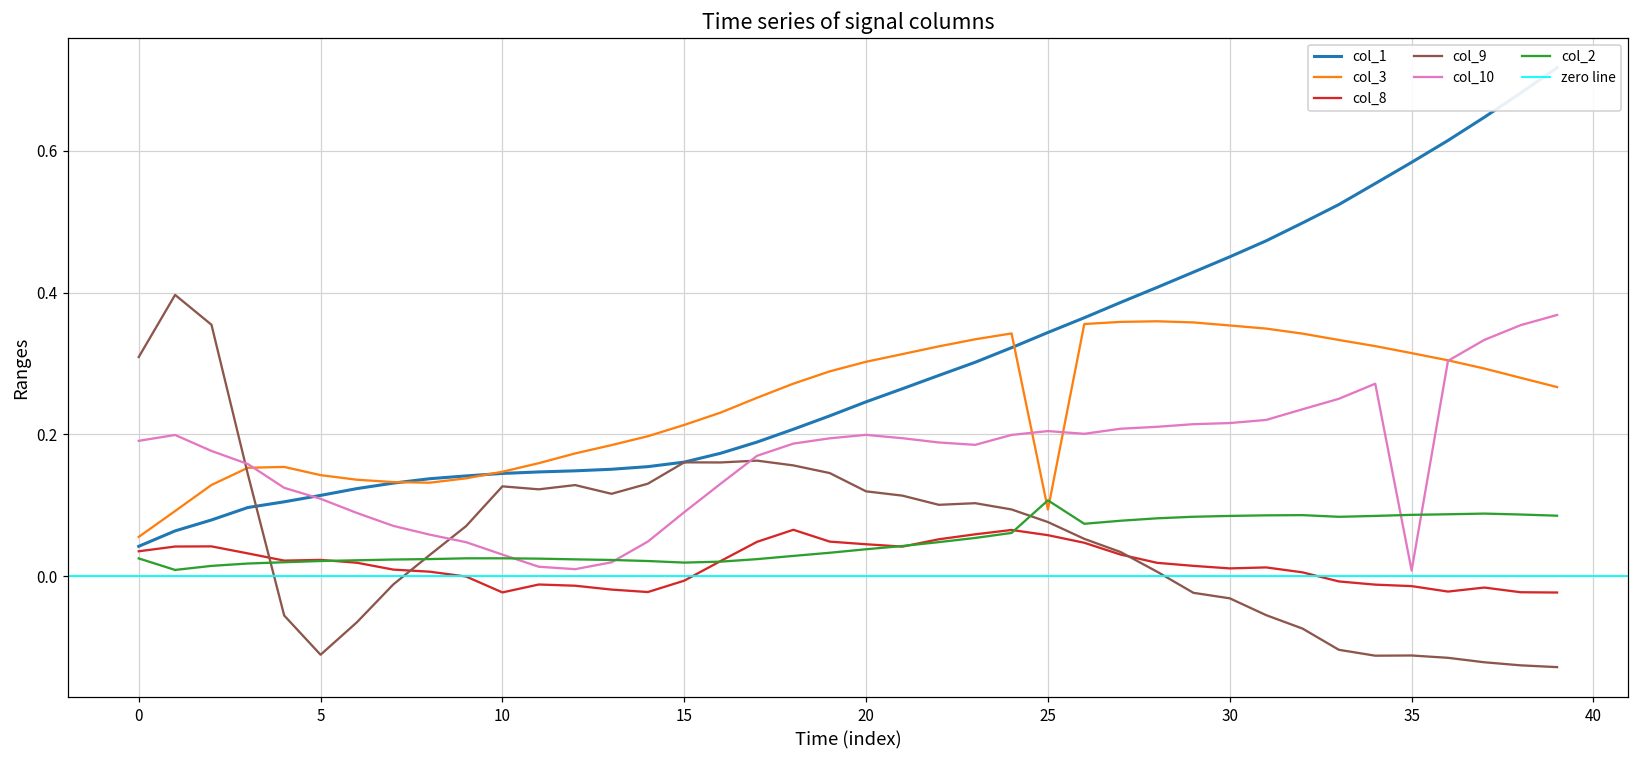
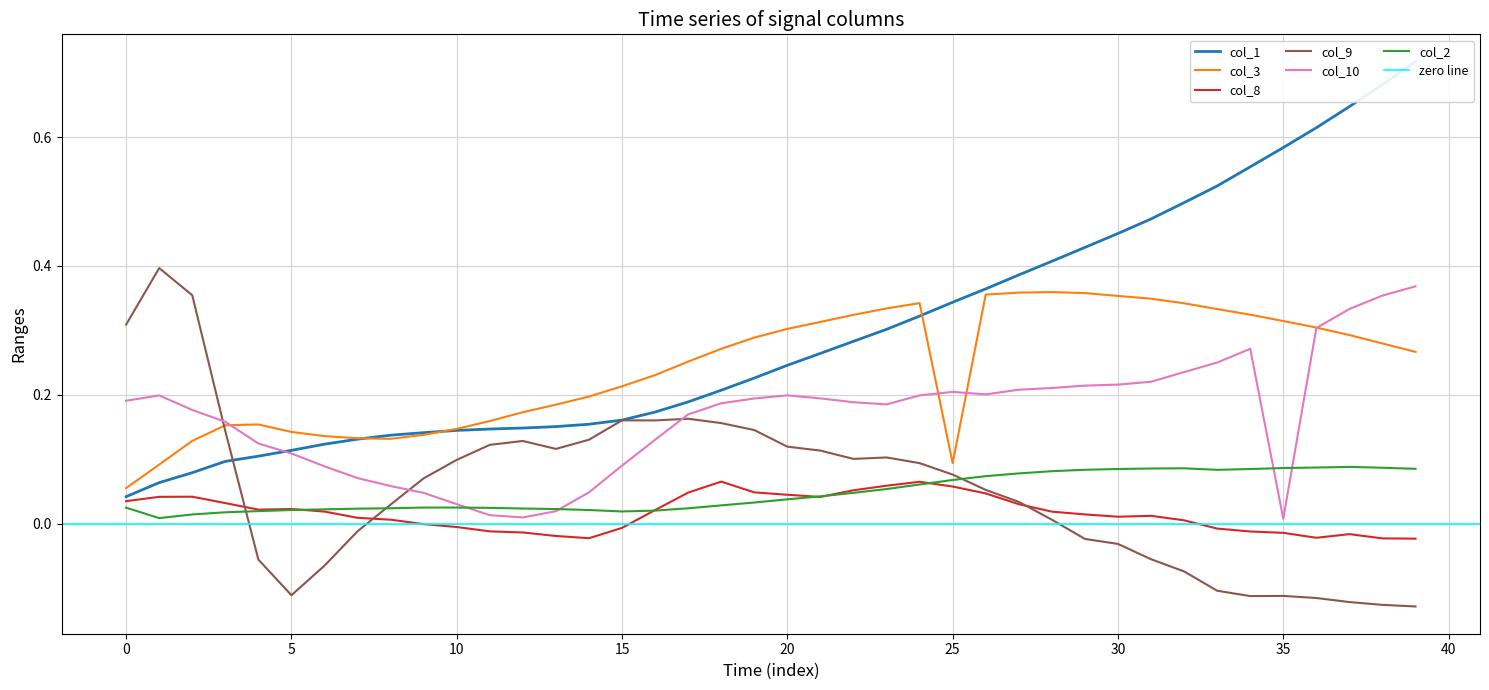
  {
    "col_1": {
      "0": 0.04,
      "5": 0.11,
      "20": 0.25,
      "25": 0.34,
      "30": 0.45,
      "35": 0.58
    },
    "col_3": {
      "0": 0.06,
      "5": 0.14,
      "15": 0.21,
      "20": 0.30,
      "25": 0.09,
      "30": 0.35,
      "35": 0.31
    },
    "col_8": {
      "0": 0.04,
-     "10": -0.02,
+     "10": -0.01,
      "15": -0.01,
      "20": 0.05,
      "25": 0.06,
      "30": 0.01,
      "35": -0.01
    },
    "col_9": {
      "0": 0.31,
      "5": -0.11,
-     "10": 0.13,
+     "10": 0.10,
      "20": 0.12,
      "25": 0.08,
      "30": -0.03,
      "35": -0.11
    },
    "col_10": {
      "0": 0.19,
      "5": 0.11,
      "10": 0.03,
      "15": 0.09,
      "20": 0.20,
      "25": 0.20,
      "30": 0.22,
      "35": 0.01
    },
    "col_2": {
      "0": 0.03,
      "10": 0.03,
      "15": 0.02,
      "20": 0.04,
-     "25": 0.11,
+     "25": 0.07,
      "30": 0.08,
      "35": 0.09
    }
  }
